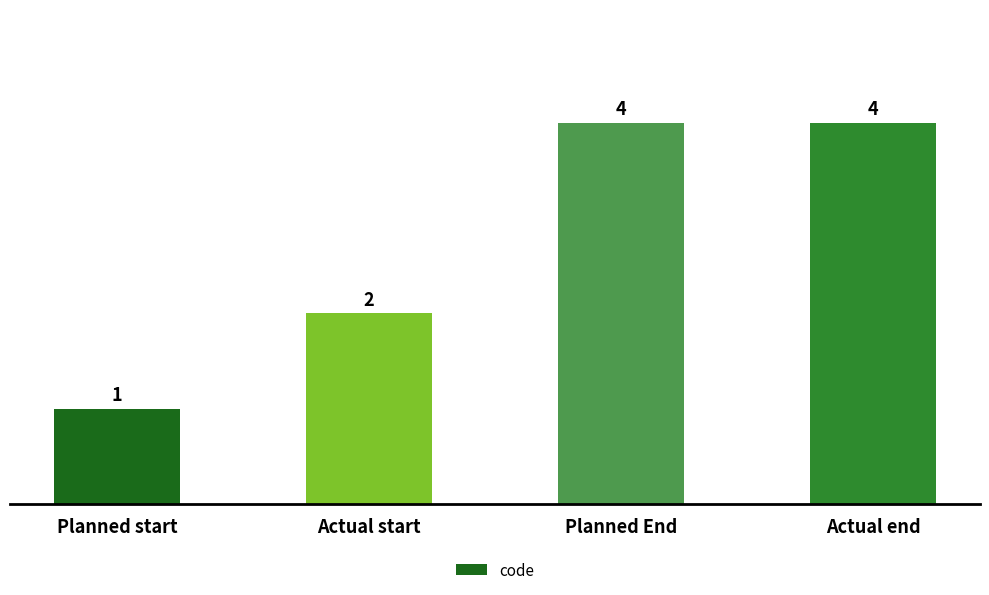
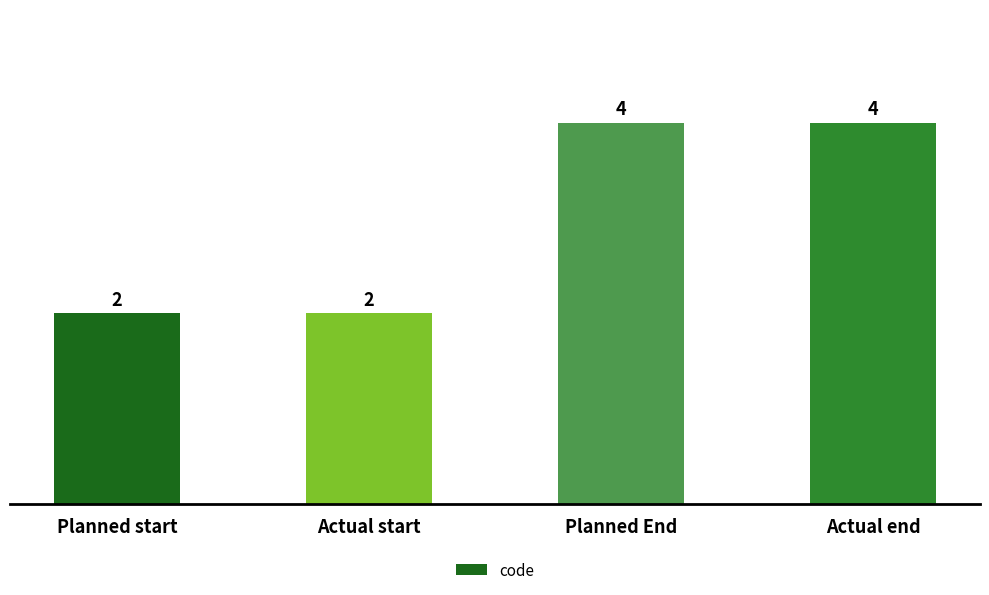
  {
-   "Planned start": 1,
+   "Planned start": 2,
    "Actual start": 2,
    "Planned End": 4,
    "Actual end": 4
  }
